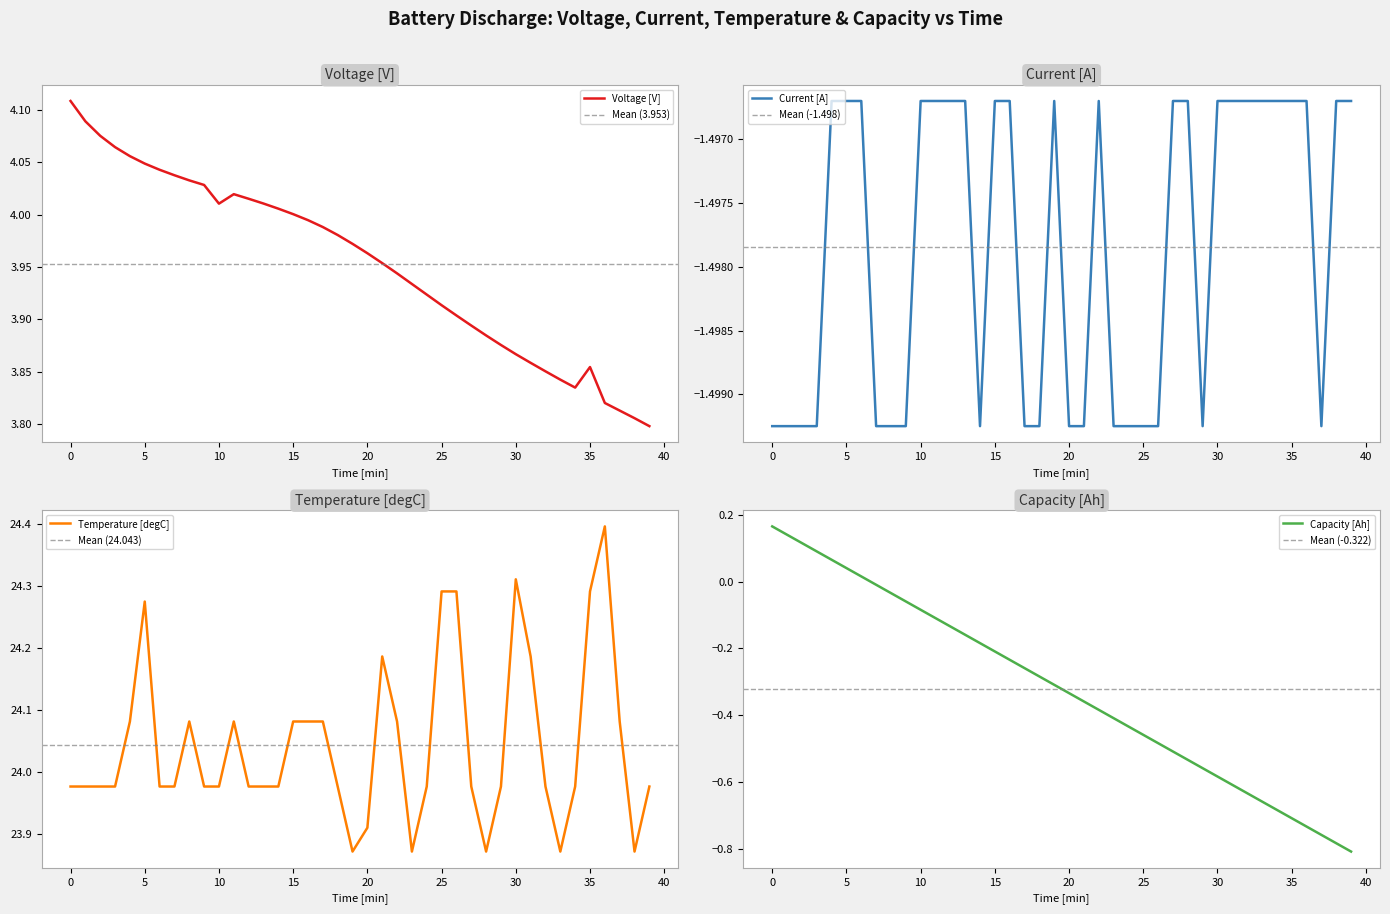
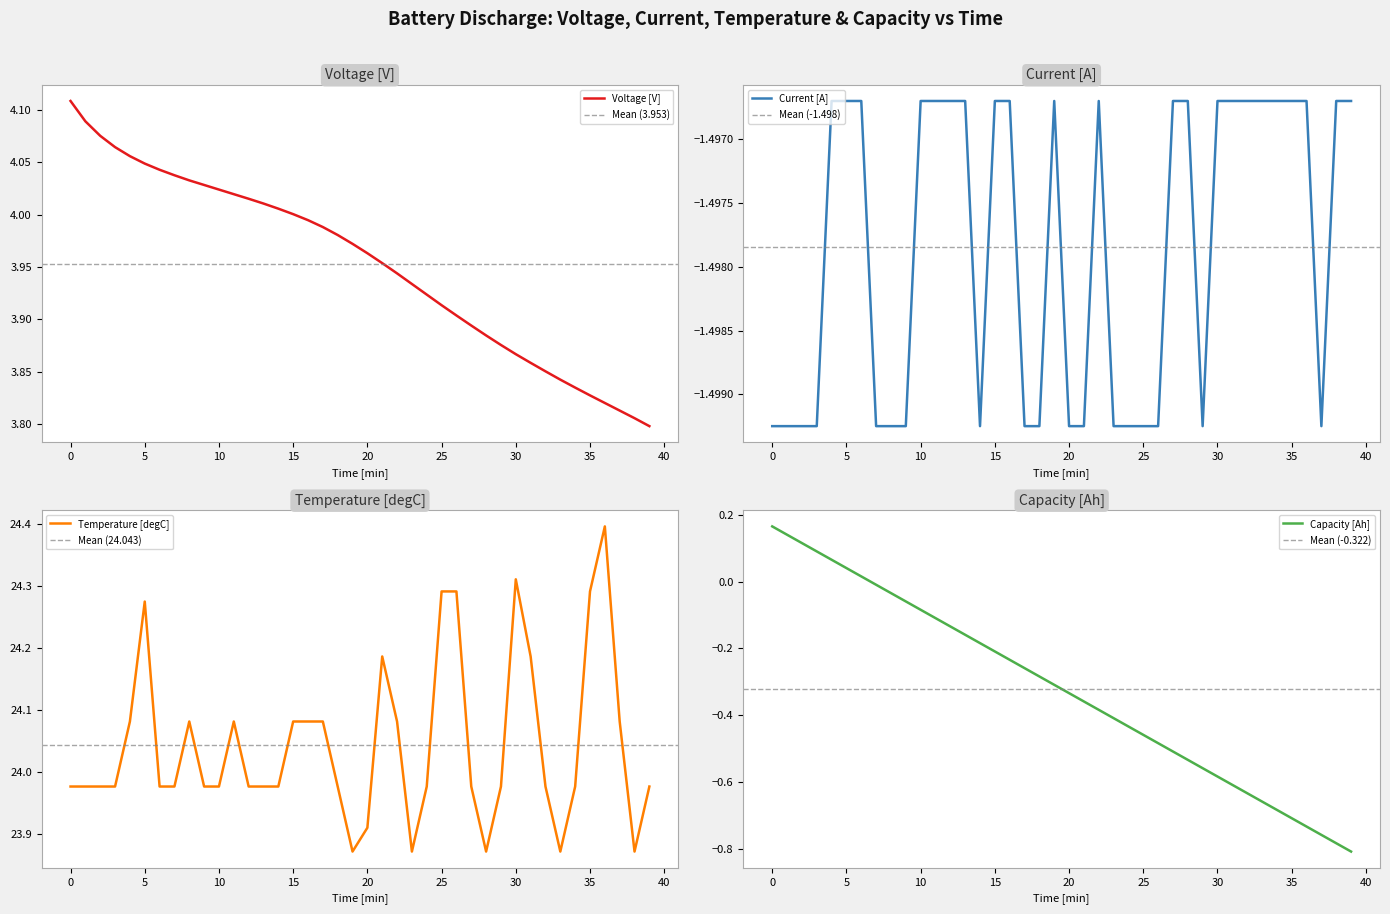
  {
    "Voltage [V]": {
      "0": 4.108,
      "5": 4.049,
-     "10": 4.010,
+     "10": 4.024,
      "15": 4.000,
      "20": 3.963,
      "25": 3.914,
      "30": 3.867,
-     "35": 3.855
+     "35": 3.828
    },
    "Current [A]": {
      "0": -1.49925,
      "5": -1.49670,
      "10": -1.49670,
      "15": -1.49670,
      "20": -1.49925,
      "25": -1.49925,
      "30": -1.49670,
      "35": -1.49670
    },
    "Temperature [degC]": {
      "0": 23.98,
      "5": 24.28,
      "10": 23.98,
      "15": 24.08,
      "20": 23.91,
      "25": 24.29,
      "30": 24.31,
      "35": 24.29
    },
    "Capacity [Ah]": {
      "0": 0.17,
      "5": 0.04,
      "10": -0.08,
      "15": -0.21,
      "20": -0.33,
      "25": -0.46,
      "30": -0.58,
      "35": -0.71
    }
  }
